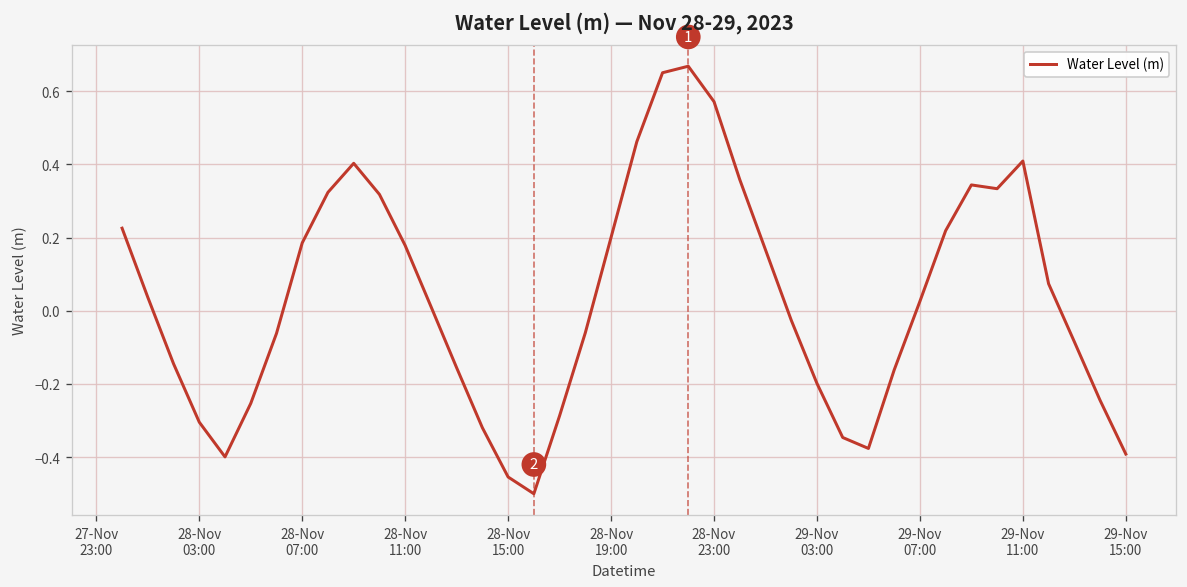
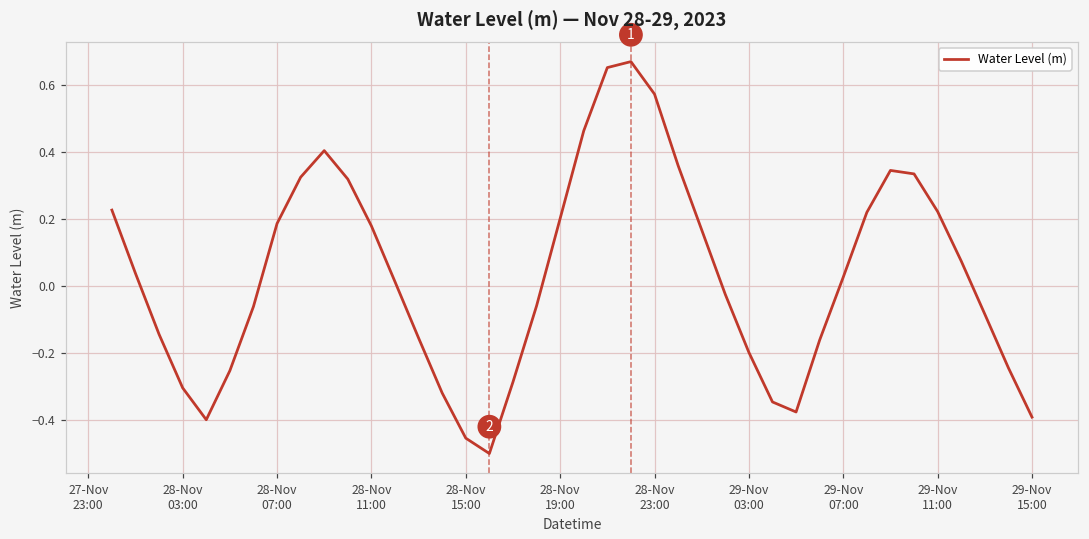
  {
    "28-Nov 03:00": -0.30,
    "28-Nov 07:00": 0.19,
    "28-Nov 11:00": 0.18,
    "28-Nov 15:00": -0.45,
    "28-Nov 19:00": 0.20,
    "28-Nov 23:00": 0.57,
    "29-Nov 03:00": -0.20,
    "29-Nov 07:00": 0.03,
-   "29-Nov 11:00": 0.41,
+   "29-Nov 11:00": 0.22,
    "29-Nov 15:00": -0.39
  }
